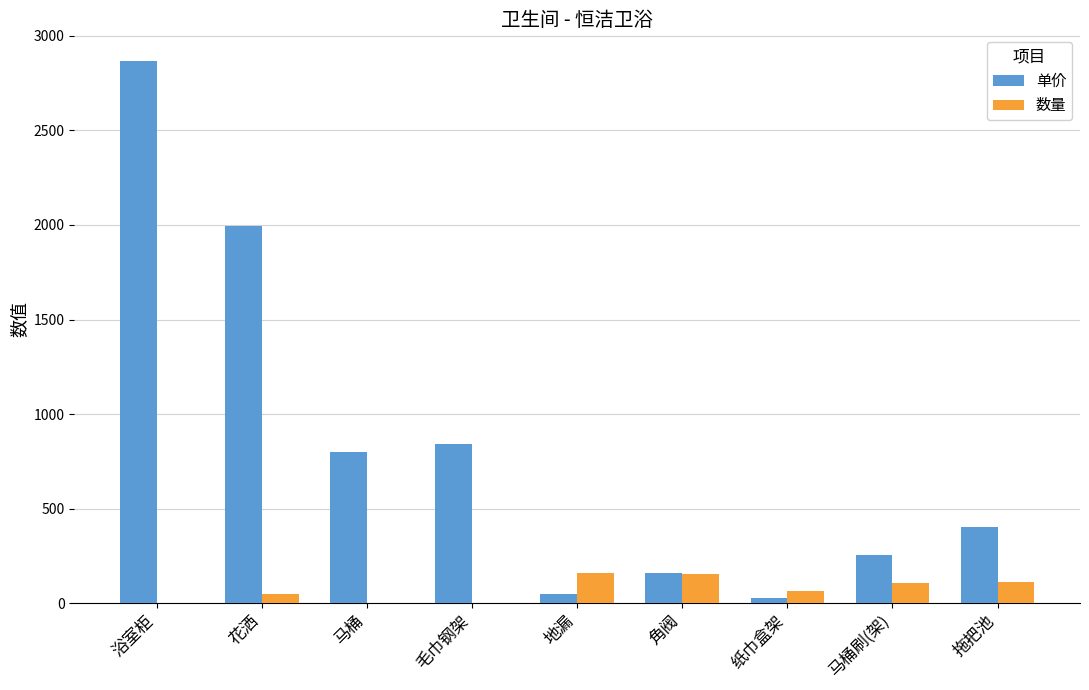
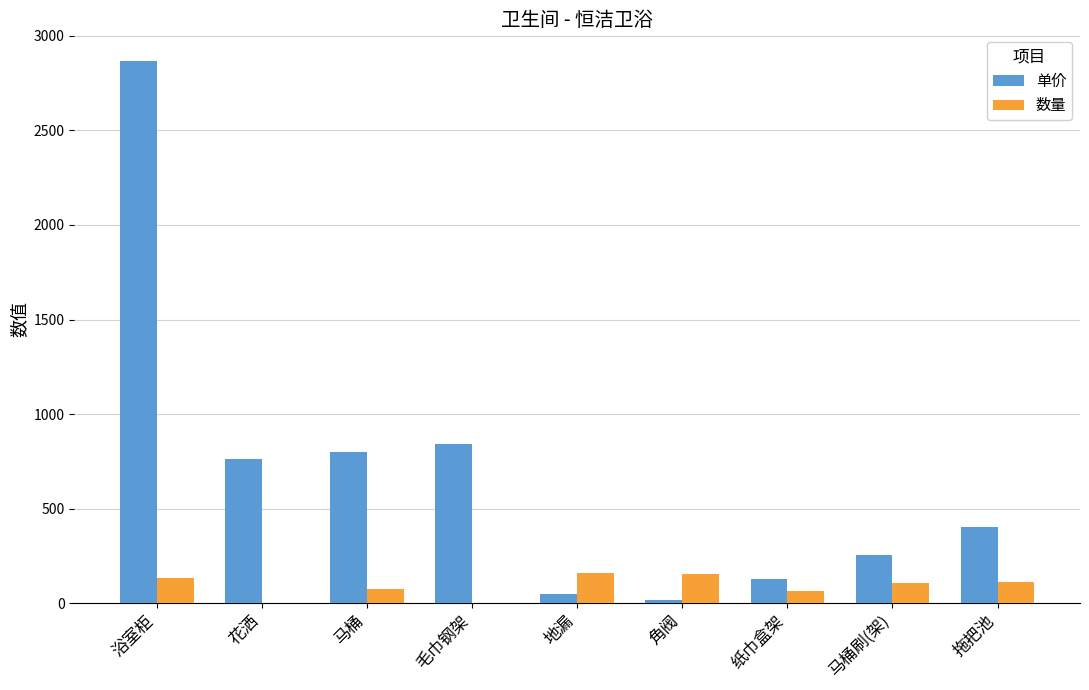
  {
    "单价": {
      "浴室柜": 2870,
-     "花洒": 1990,
+     "花洒": 760,
      "马桶": 800,
      "毛巾钢架": 840,
      "地漏": 50,
-     "角阀": 160,
-     "纸巾盒架": 30,
+     "角阀": 20,
+     "纸巾盒架": 130,
      "马桶刷(架)": 260,
      "拖把池": 410
    },
    "数量": {
-     "浴室柜": 0,
-     "花洒": 50,
-     "马桶": 0,
+     "浴室柜": 130,
+     "花洒": 0,
+     "马桶": 70,
      "地漏": 160,
      "角阀": 160,
      "纸巾盒架": 60,
      "马桶刷(架)": 110,
      "拖把池": 110
    }
  }
